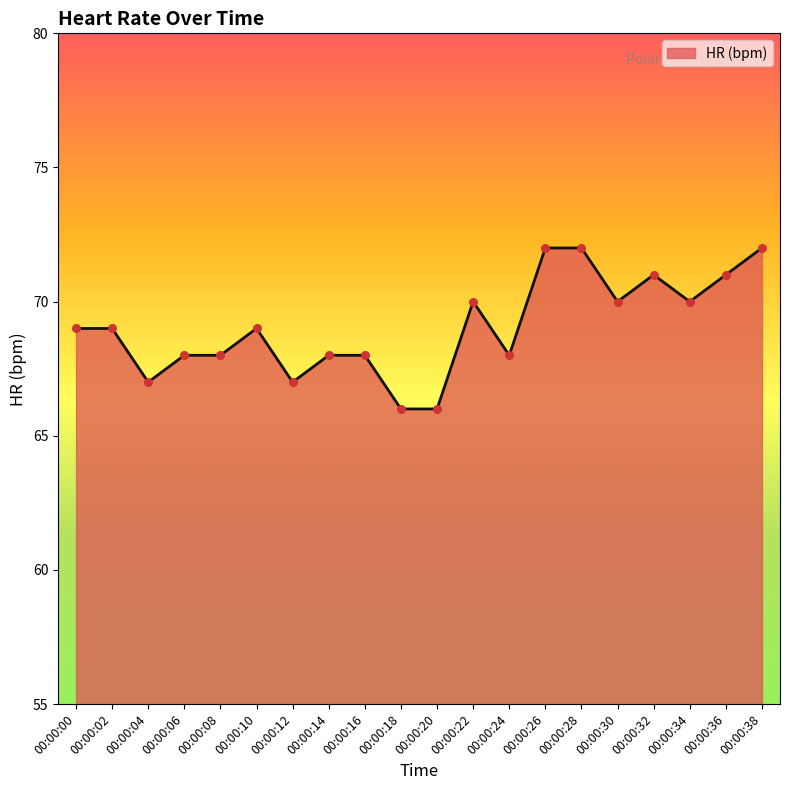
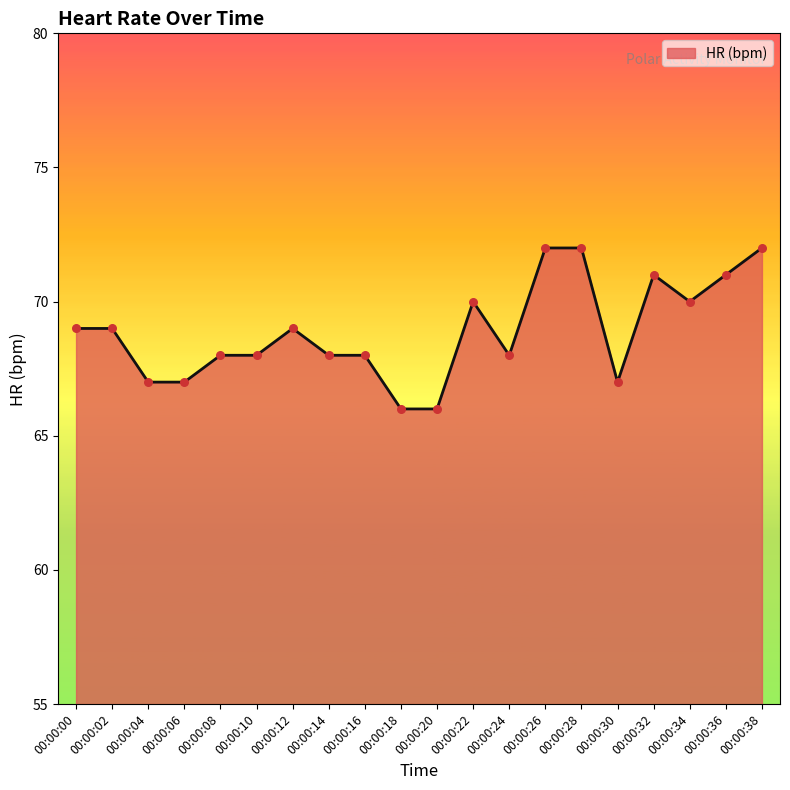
  {
    "00:00:00": 69,
    "00:00:02": 69,
    "00:00:04": 67,
-   "00:00:06": 68,
+   "00:00:06": 67,
    "00:00:08": 68,
-   "00:00:10": 69,
-   "00:00:12": 67,
+   "00:00:10": 68,
+   "00:00:12": 69,
    "00:00:14": 68,
    "00:00:16": 68,
    "00:00:18": 66,
    "00:00:20": 66,
    "00:00:22": 70,
    "00:00:24": 68,
    "00:00:26": 72,
    "00:00:28": 72,
-   "00:00:30": 70,
+   "00:00:30": 67,
    "00:00:32": 71,
    "00:00:34": 70,
    "00:00:36": 71,
    "00:00:38": 72
  }
